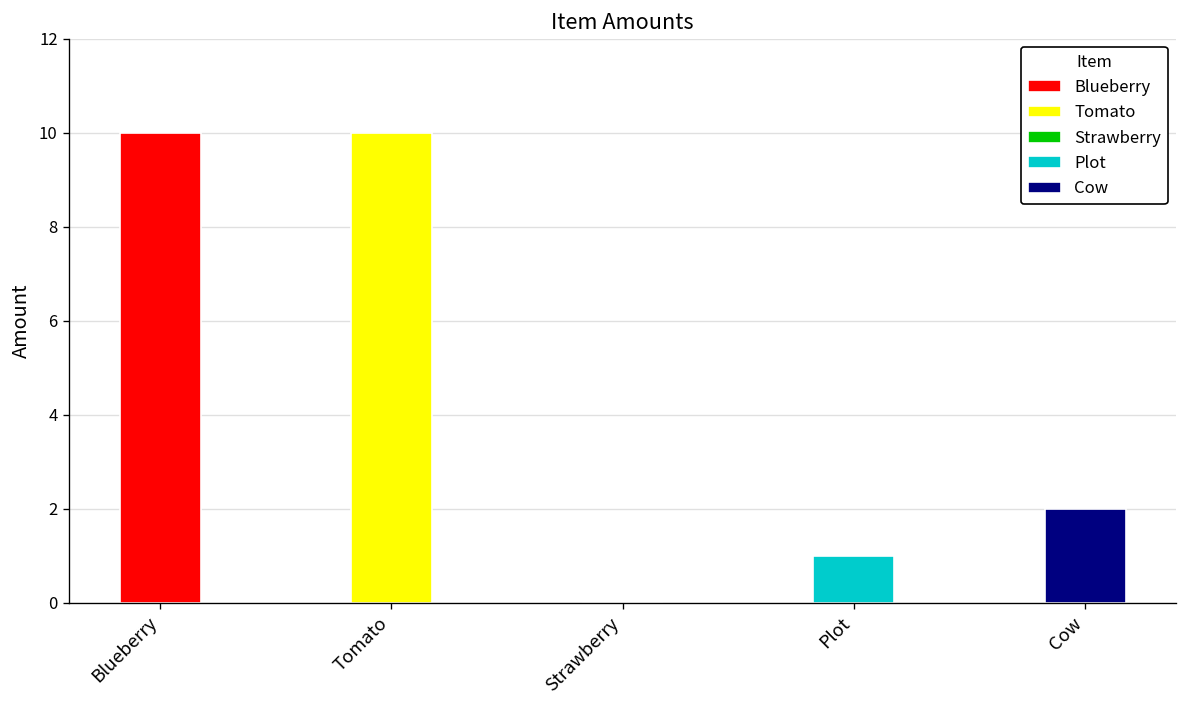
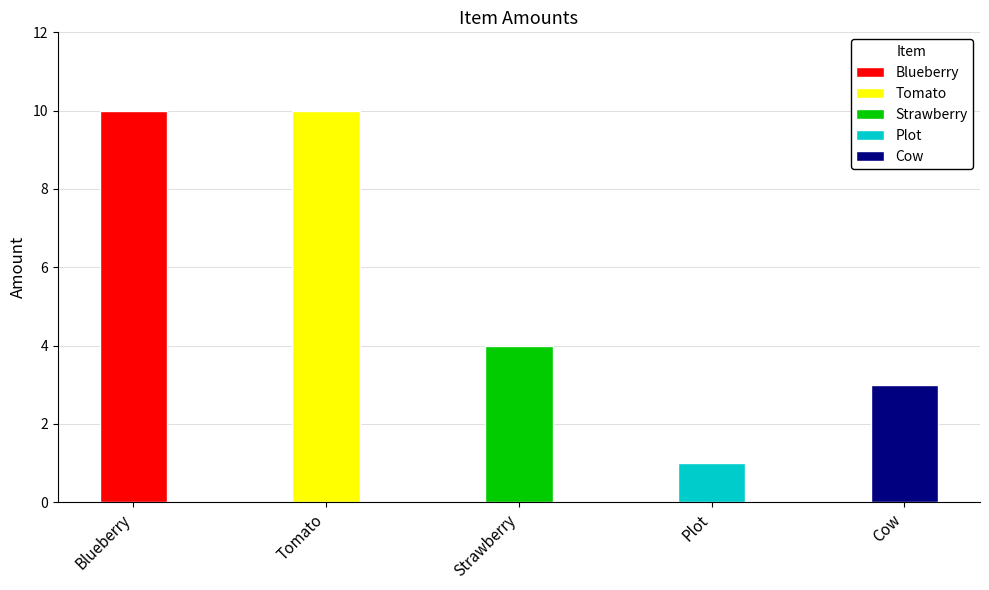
  {
    "Blueberry": 10,
    "Tomato": 10,
-   "Strawberry": 0,
+   "Strawberry": 4,
    "Plot": 1,
-   "Cow": 2
+   "Cow": 3
  }
